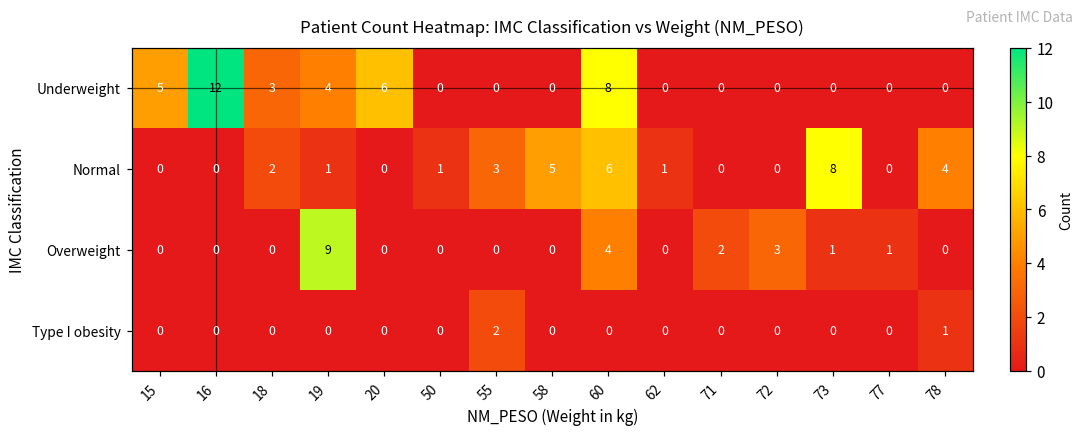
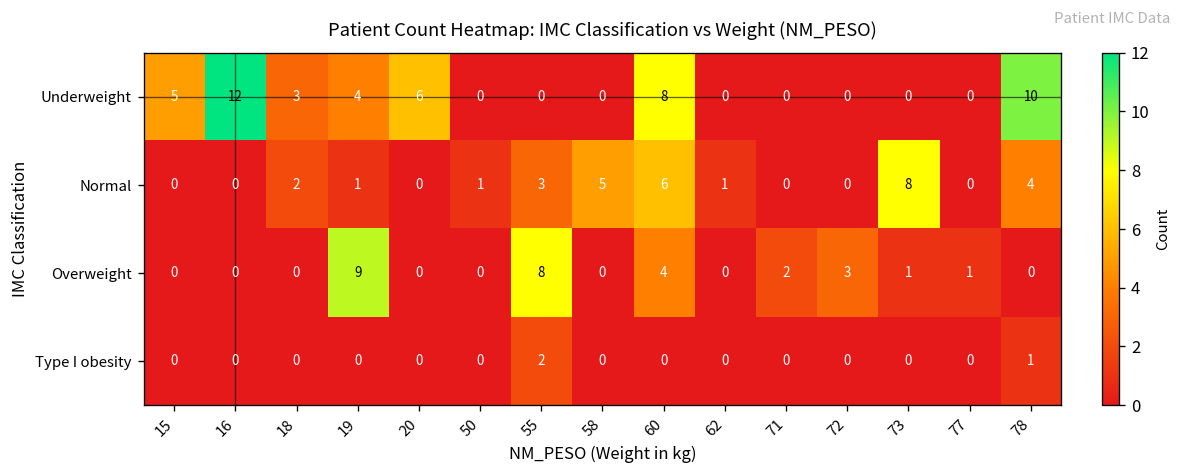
  {
    "Underweight": {
      "15": 5,
      "16": 12,
      "18": 3,
      "19": 4,
      "20": 6,
      "50": 0,
      "55": 0,
      "58": 0,
      "60": 8,
      "62": 0,
      "71": 0,
      "72": 0,
      "73": 0,
      "77": 0,
-     "78": 0
+     "78": 10
    },
    "Normal": {
      "15": 0,
      "16": 0,
      "18": 2,
      "19": 1,
      "20": 0,
      "50": 1,
      "55": 3,
      "58": 5,
      "60": 6,
      "62": 1,
      "71": 0,
      "72": 0,
      "73": 8,
      "77": 0,
      "78": 4
    },
    "Overweight": {
      "15": 0,
      "16": 0,
      "18": 0,
      "19": 9,
      "20": 0,
      "50": 0,
-     "55": 0,
+     "55": 8,
      "58": 0,
      "60": 4,
      "62": 0,
      "71": 2,
      "72": 3,
      "73": 1,
      "77": 1,
      "78": 0
    },
    "Type I obesity": {
      "15": 0,
      "16": 0,
      "18": 0,
      "19": 0,
      "20": 0,
      "50": 0,
      "55": 2,
      "58": 0,
      "60": 0,
      "62": 0,
      "71": 0,
      "72": 0,
      "73": 0,
      "77": 0,
      "78": 1
    }
  }
